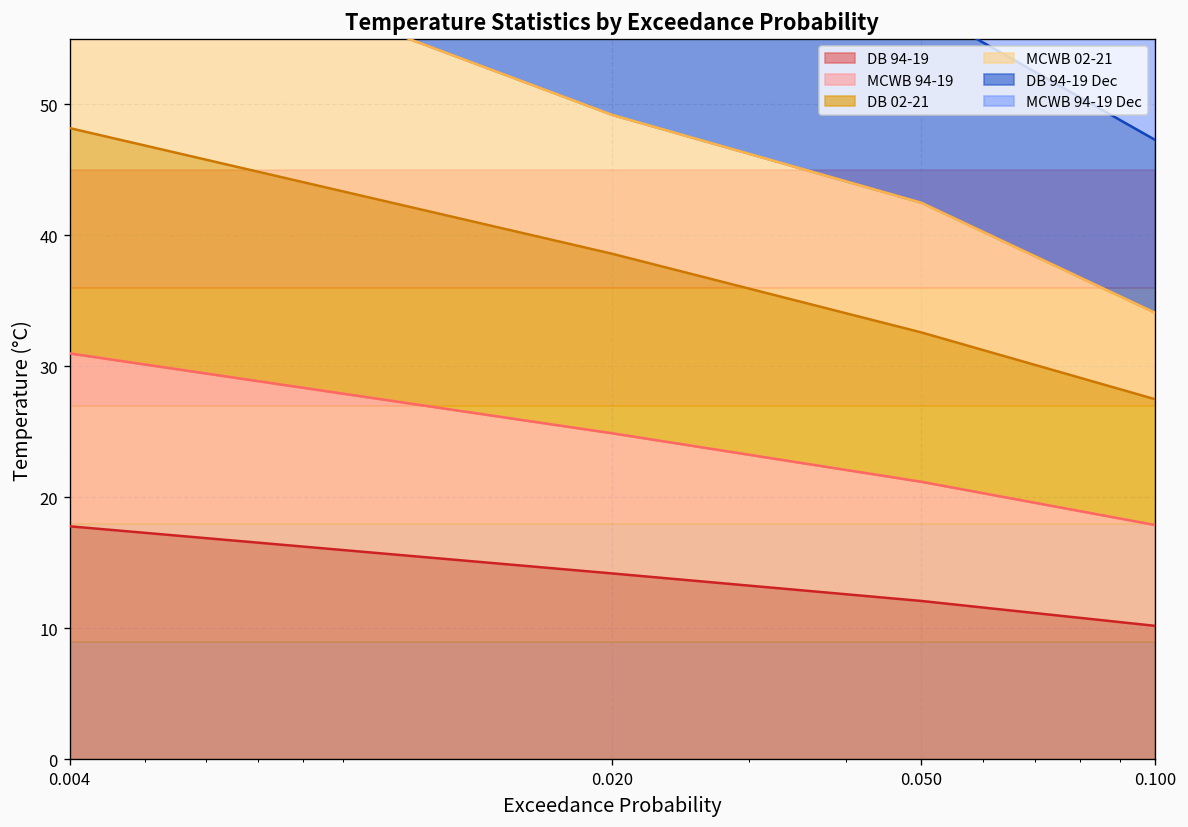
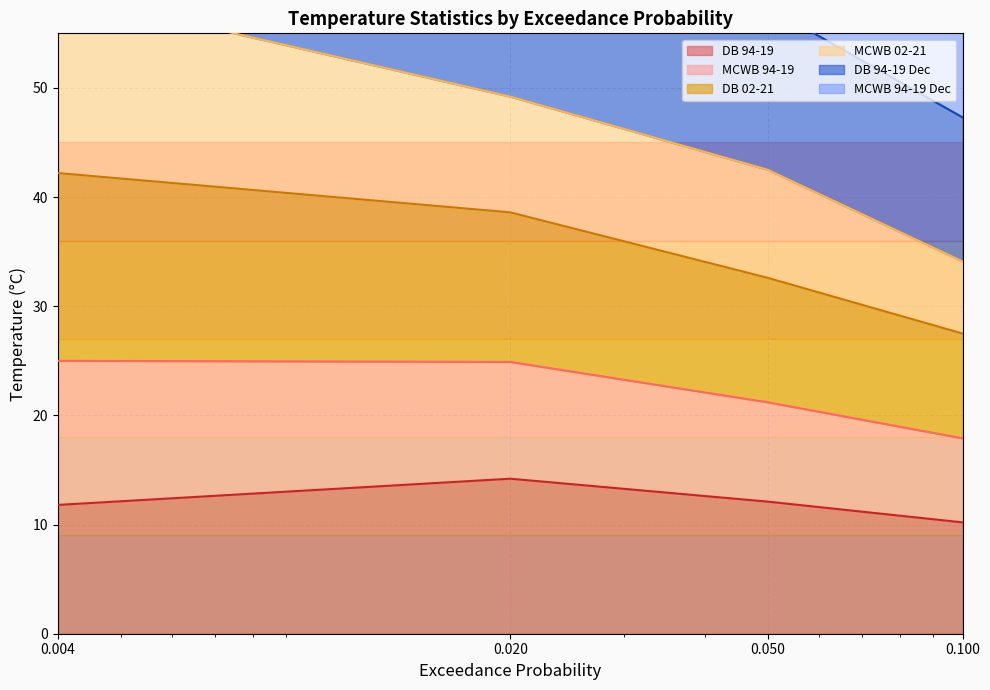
  {
    "DB 94-19": {
-     "0.004": 17.8,
+     "0.004": 11.8,
      "0.020": 14.2,
      "0.050": 12.1,
      "0.100": 10.2
    },
    "DB 02-21": {
      "0.004": 17.2,
      "0.020": 13.7,
      "0.050": 11.4,
      "0.100": 9.6
    },
    "DB 94-19 Dec": {
      "0.100": 13.2
    }
  }
